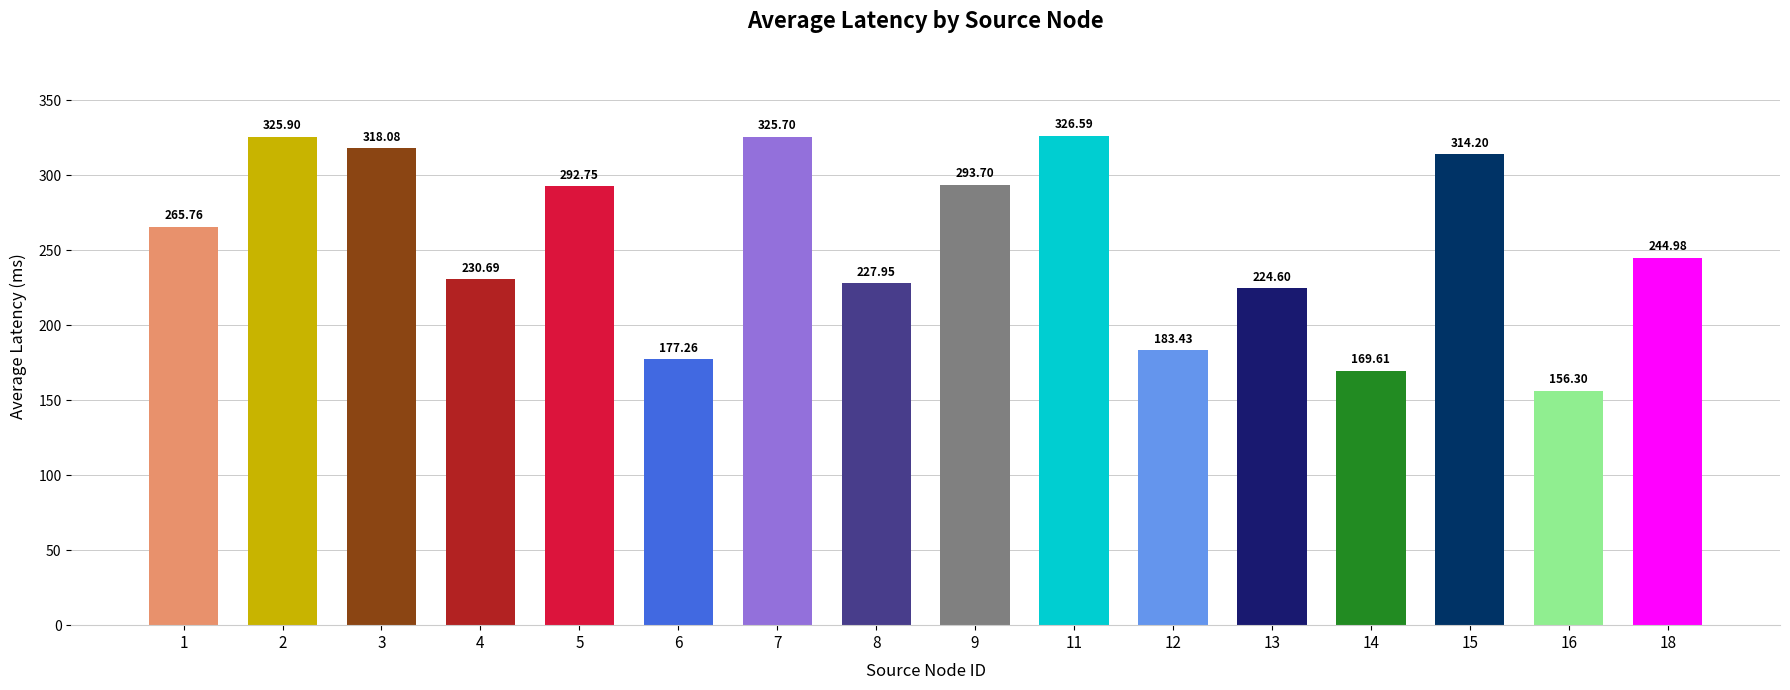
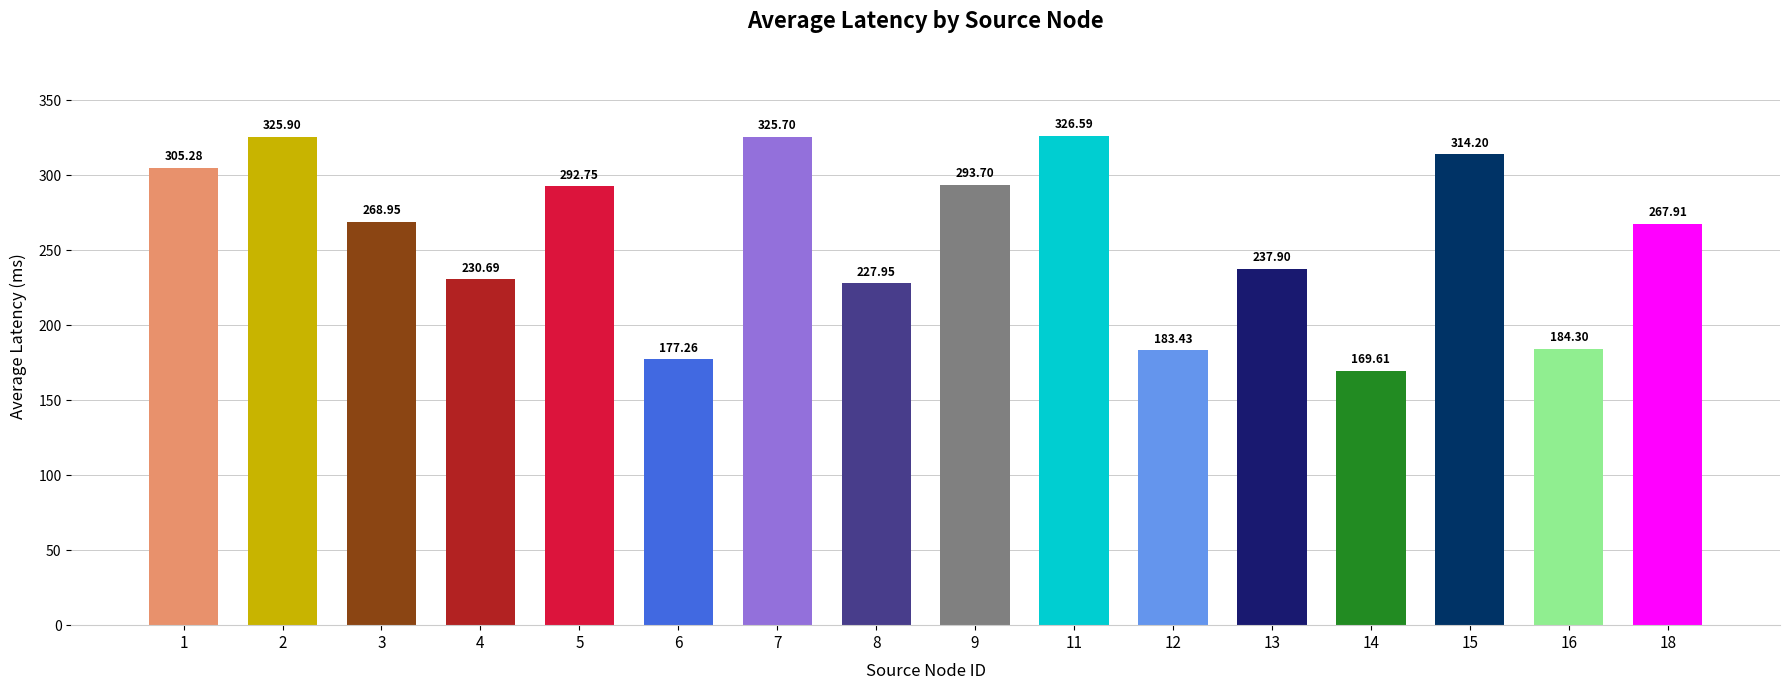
  {
-   "1": 265.76,
+   "1": 305.28,
    "2": 325.90,
-   "3": 318.08,
+   "3": 268.95,
    "4": 230.69,
    "5": 292.75,
    "6": 177.26,
    "7": 325.70,
    "8": 227.95,
    "9": 293.70,
    "11": 326.59,
    "12": 183.43,
-   "13": 224.60,
+   "13": 237.90,
    "14": 169.61,
    "15": 314.20,
-   "16": 156.30,
-   "18": 244.98
+   "16": 184.30,
+   "18": 267.91
  }
